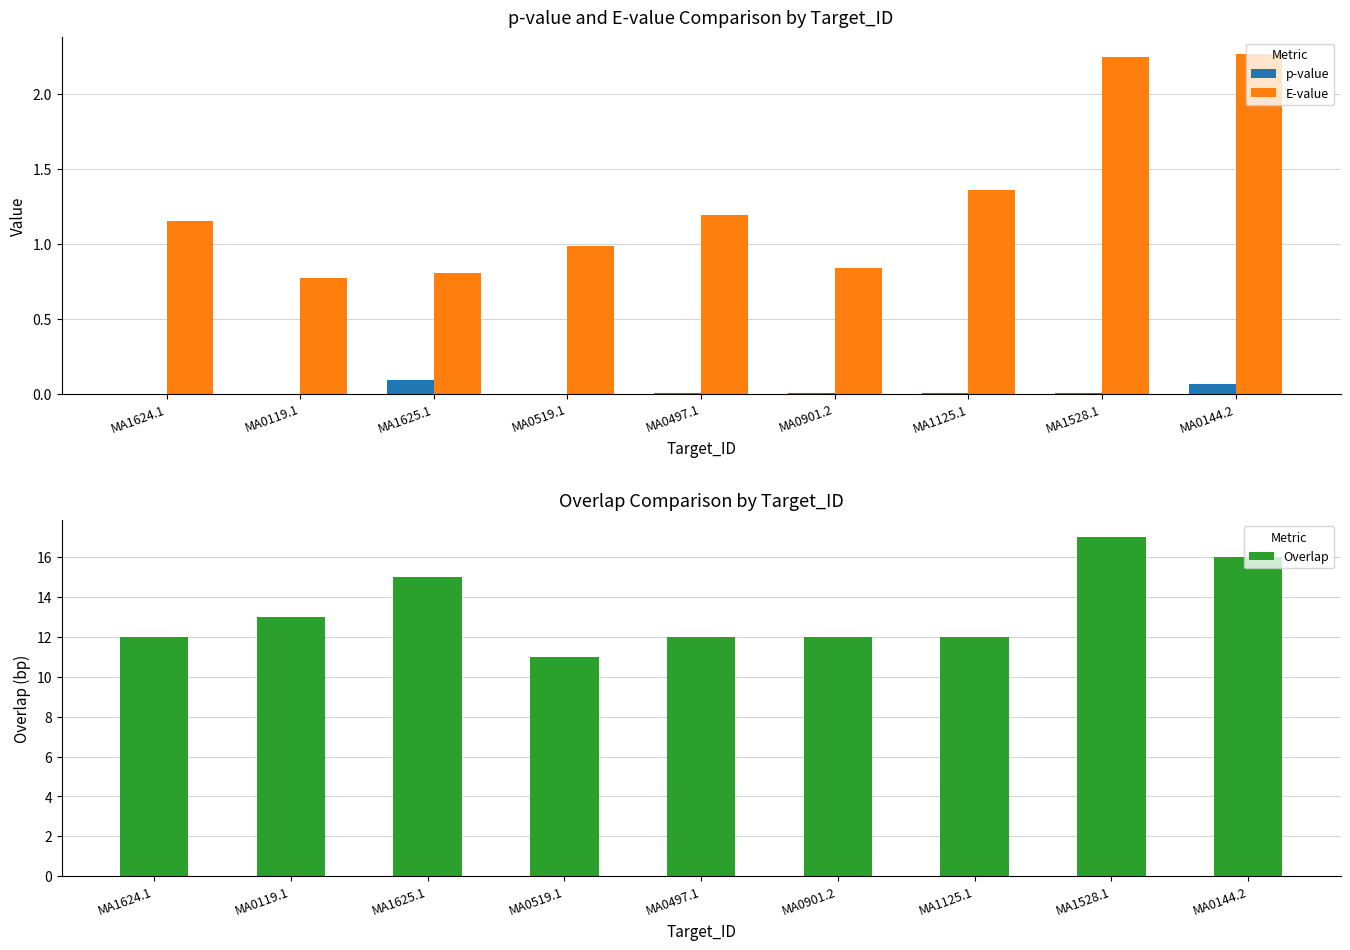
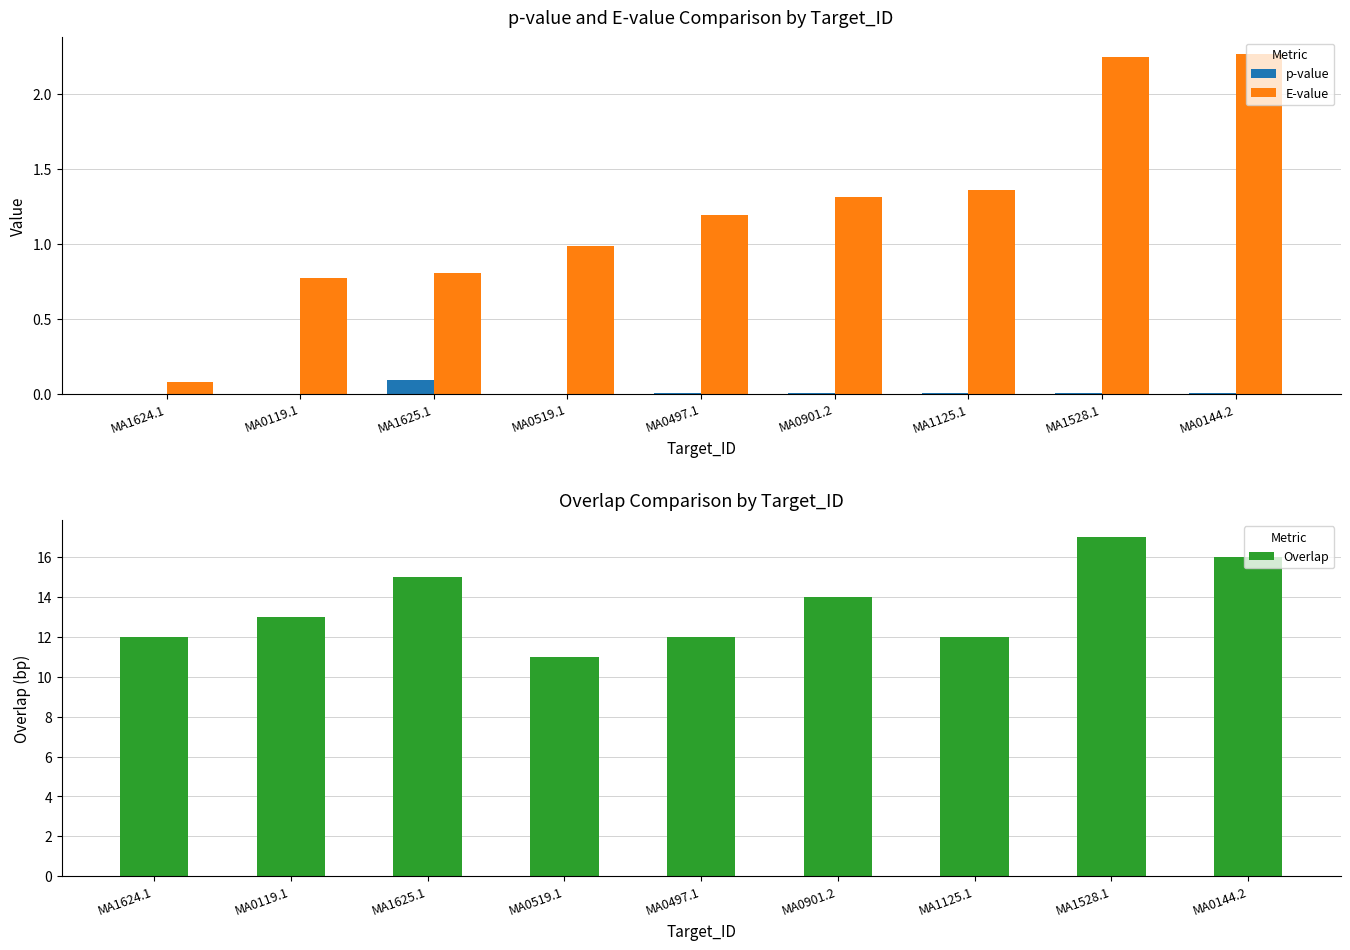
  {
    "p-value and E-value Comparison by Target_ID": {
      "p-value": {
        "MA1625.1": 0.09,
-       "MA0144.2": 0.06
+       "MA0144.2": 0.00
      },
      "E-value": {
-       "MA1624.1": 1.15,
+       "MA1624.1": 0.08,
        "MA0119.1": 0.77,
        "MA1625.1": 0.81,
        "MA0519.1": 0.98,
        "MA0497.1": 1.20,
-       "MA0901.2": 0.84,
+       "MA0901.2": 1.31,
        "MA1125.1": 1.36,
        "MA1528.1": 2.25
      }
    },
    "Overlap Comparison by Target_ID": {
      "MA1624.1": 12,
      "MA0119.1": 13,
      "MA1625.1": 15,
      "MA0519.1": 11,
      "MA0497.1": 12,
-     "MA0901.2": 12,
+     "MA0901.2": 14,
      "MA1125.1": 12,
      "MA1528.1": 17
    }
  }
